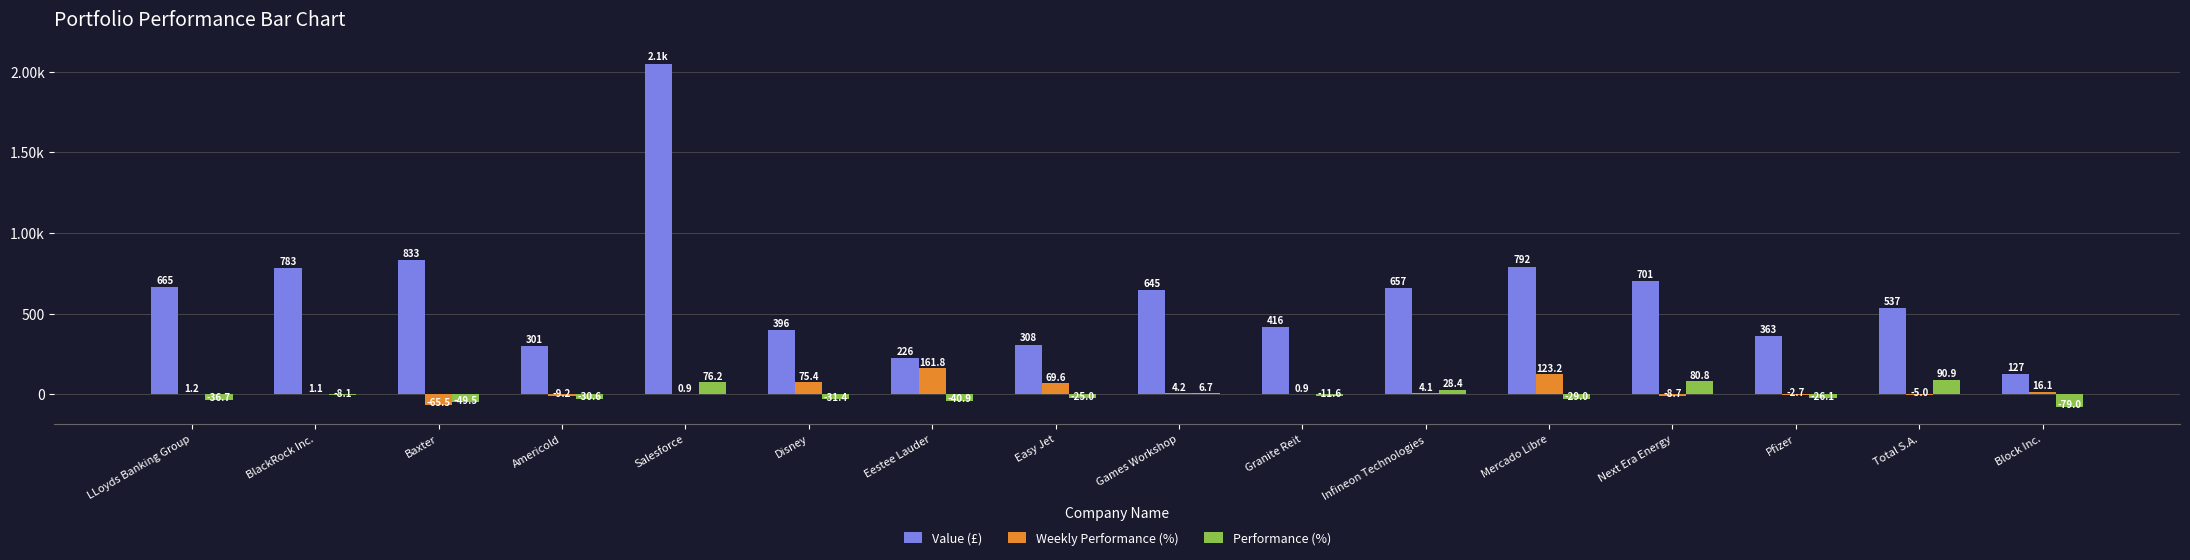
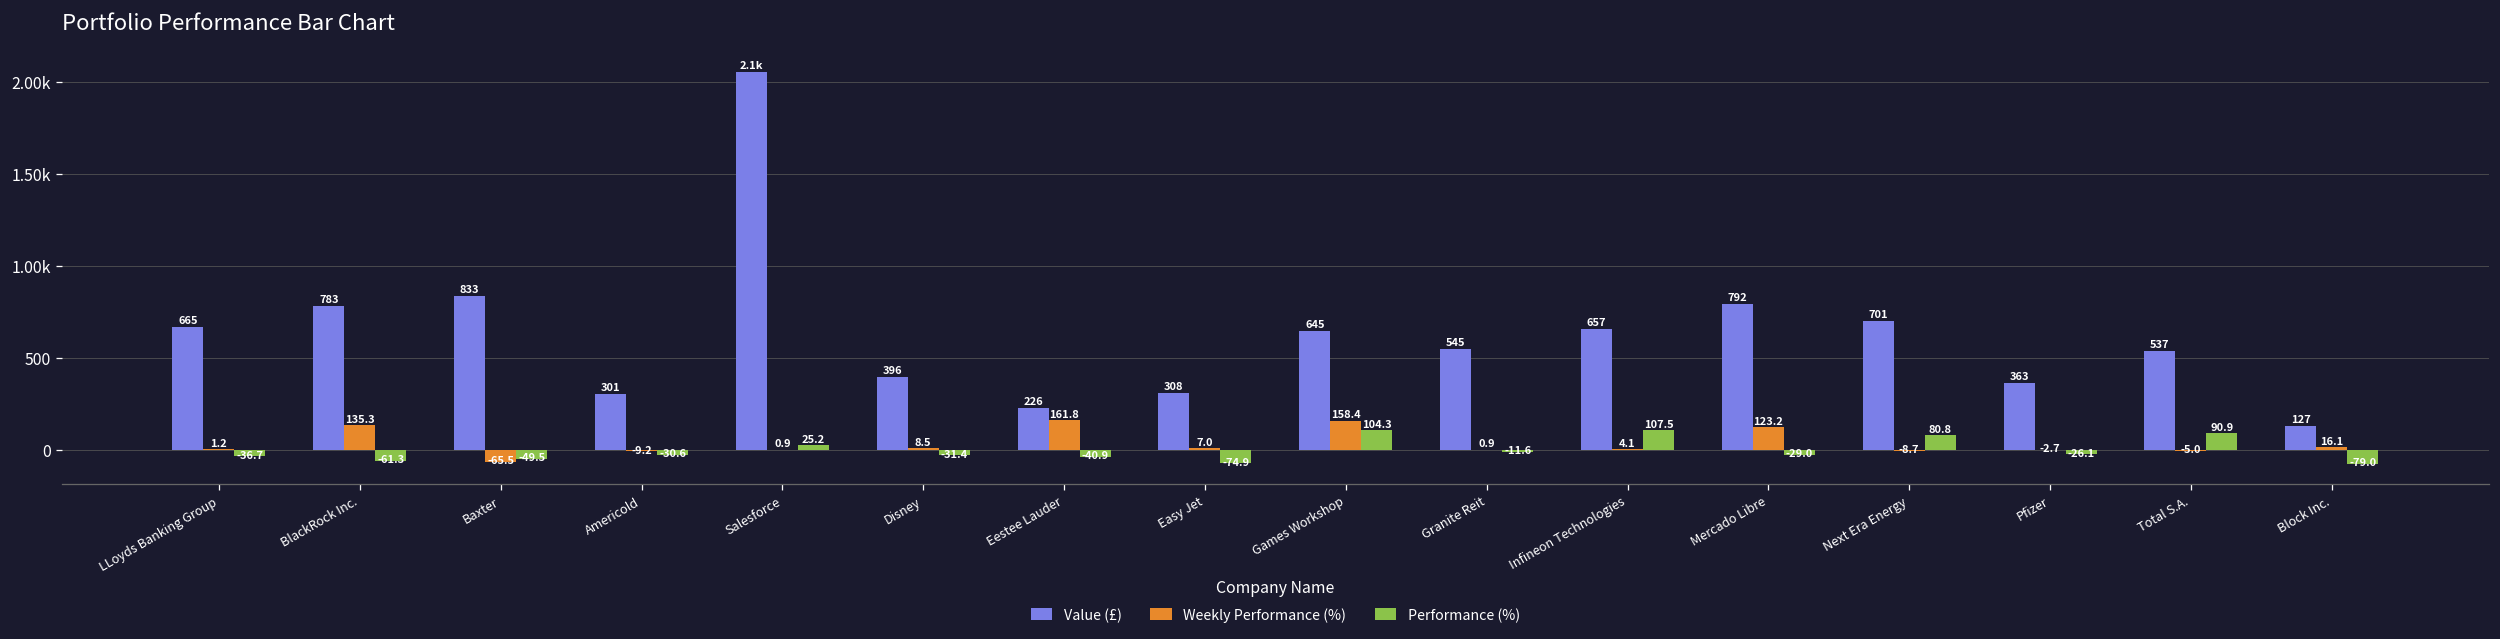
  {
    "Value (£)": {
      "LLoyds Banking Group": "665",
      "BlackRock Inc.": "783",
      "Baxter": "833",
      "Americold": "301",
      "Salesforce": "2.1k",
      "Disney": "396",
      "Eestee Lauder": "226",
      "Easy Jet": "308",
      "Games Workshop": "645",
-     "Granite Reit": "416",
+     "Granite Reit": "545",
      "Infineon Technologies": "657",
      "Mercado Libre": "792",
      "Next Era Energy": "701",
      "Pfizer": "363",
      "Total S.A.": "537",
      "Block Inc.": "127"
    },
    "Weekly Performance (%)": {
      "LLoyds Banking Group": "1.2",
-     "BlackRock Inc.": "1.1",
+     "BlackRock Inc.": "135.3",
      "Baxter": "-65.5",
      "Americold": "-9.2",
      "Salesforce": "0.9",
-     "Disney": "75.4",
+     "Disney": "8.5",
      "Eestee Lauder": "161.8",
-     "Easy Jet": "69.6",
-     "Games Workshop": "4.2",
+     "Easy Jet": "7.0",
+     "Games Workshop": "158.4",
      "Granite Reit": "0.9",
      "Infineon Technologies": "4.1",
      "Mercado Libre": "123.2",
      "Next Era Energy": "-8.7",
      "Pfizer": "-2.7",
      "Total S.A.": "-5.0",
      "Block Inc.": "16.1"
    },
    "Performance (%)": {
      "LLoyds Banking Group": "-36.7",
-     "BlackRock Inc.": "-8.1",
+     "BlackRock Inc.": "-61.3",
      "Baxter": "-49.5",
      "Americold": "-30.6",
-     "Salesforce": "76.2",
+     "Salesforce": "25.2",
      "Disney": "-31.4",
      "Eestee Lauder": "-40.9",
-     "Easy Jet": "-25.0",
-     "Games Workshop": "6.7",
+     "Easy Jet": "-74.9",
+     "Games Workshop": "104.3",
      "Granite Reit": "-11.6",
-     "Infineon Technologies": "28.4",
+     "Infineon Technologies": "107.5",
      "Mercado Libre": "-29.0",
      "Next Era Energy": "80.8",
      "Pfizer": "-26.1",
      "Total S.A.": "90.9",
      "Block Inc.": "-79.0"
    }
  }
